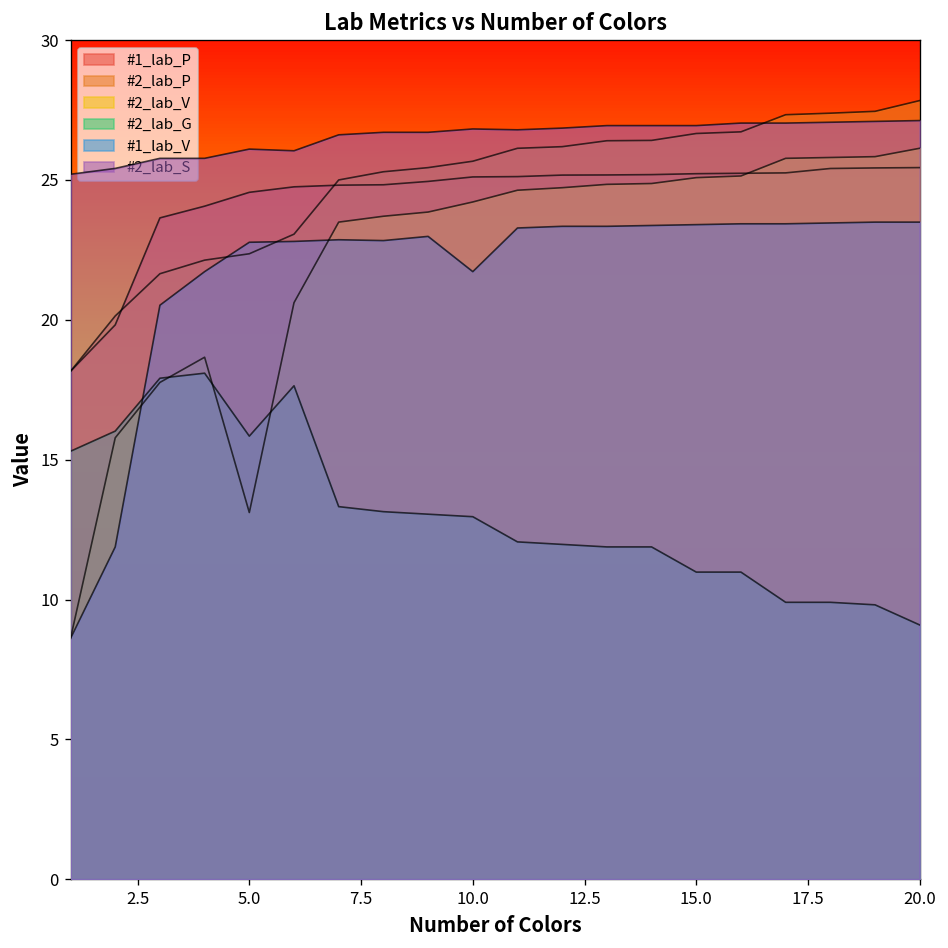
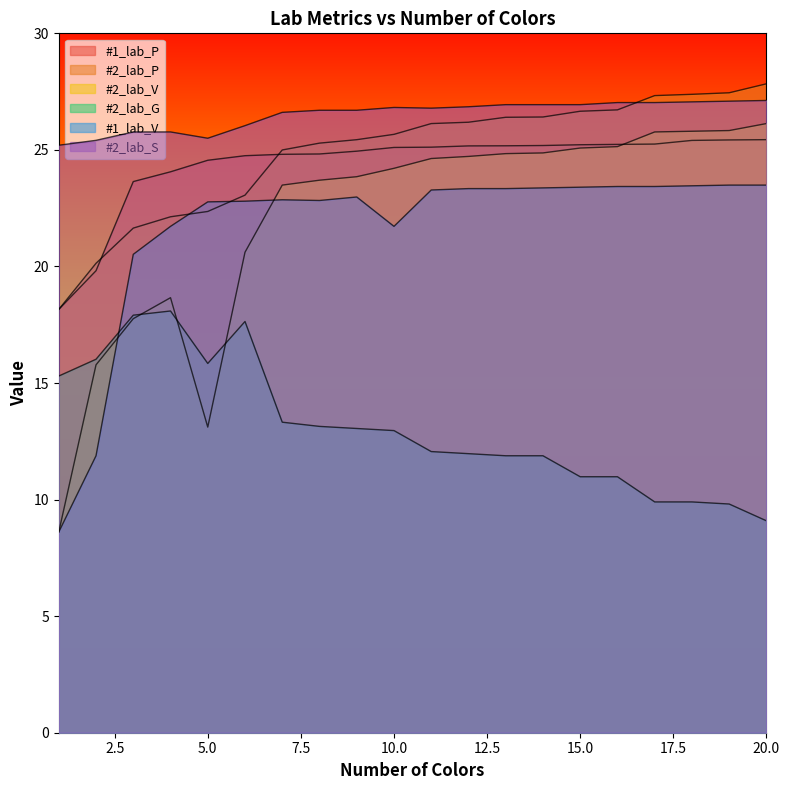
  {
    "#2_lab_V": {
      "5.0": 13.1,
      "10.0": 24.2,
      "15.0": 25.1,
      "20.0": 26.1
    },
    "#2_lab_G": {
      "5.0": 15.8,
      "10.0": 13.0,
      "15.0": 11.0,
      "20.0": 9.1
    },
    "#1_lab_V": {
      "5.0": 22.8,
      "10.0": 21.7,
      "15.0": 23.4,
      "20.0": 23.5
    },
    "#2_lab_S": {
-     "5.0": 26.1,
+     "5.0": 25.5,
      "10.0": 26.8,
      "15.0": 26.9,
      "20.0": 27.1
    }
  }
